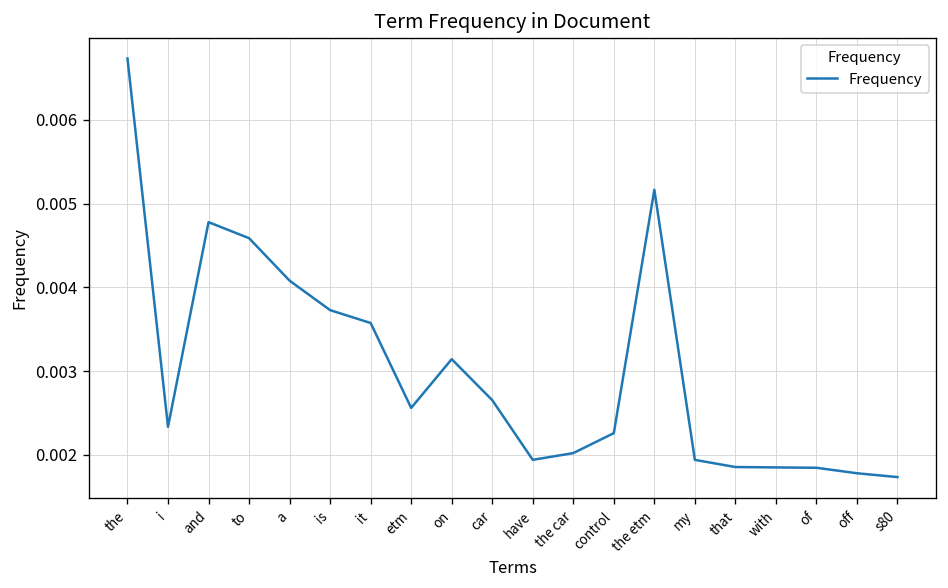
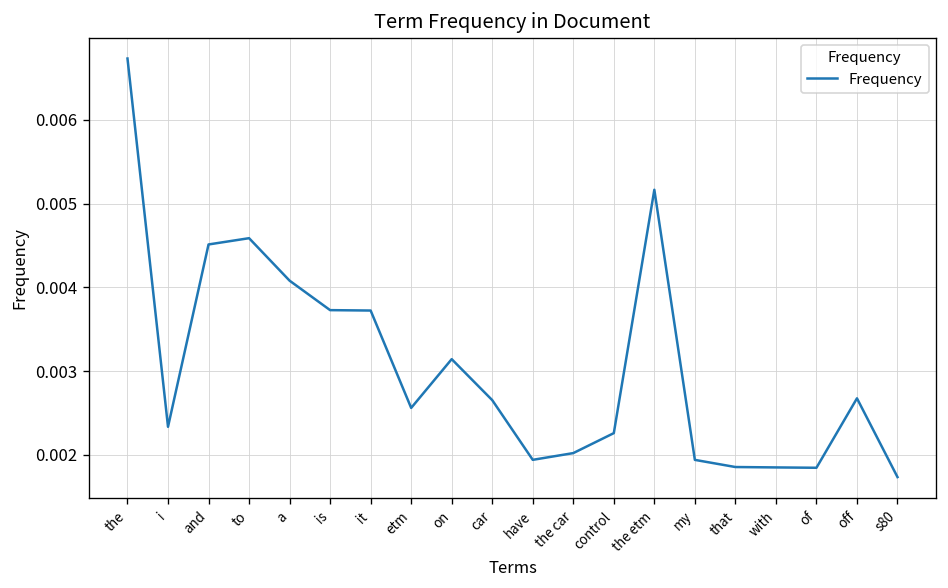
  {
    "the": 0.0067,
    "i": 0.0023,
-   "and": 0.0048,
+   "and": 0.0045,
    "to": 0.0046,
    "a": 0.0041,
    "is": 0.0037,
-   "it": 0.0036,
+   "it": 0.0037,
    "etm": 0.0026,
    "on": 0.0031,
    "car": 0.0027,
    "have": 0.0019,
    "the car": 0.0020,
    "control": 0.0023,
    "the etm": 0.0052,
    "my": 0.0019,
    "that": 0.0019,
    "with": 0.0018,
    "of": 0.0018,
-   "off": 0.0018,
+   "off": 0.0027,
    "s80": 0.0017
  }
